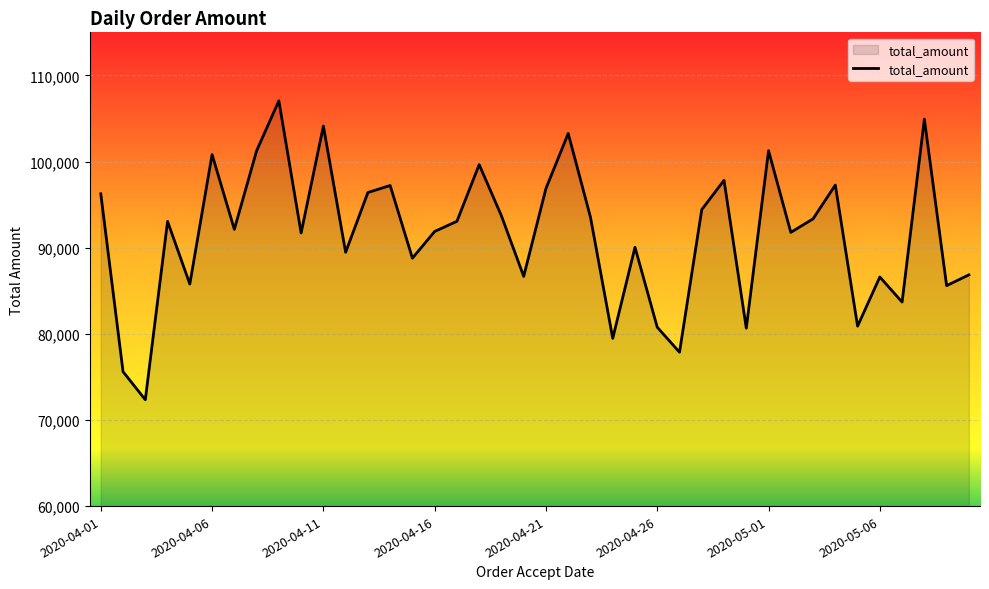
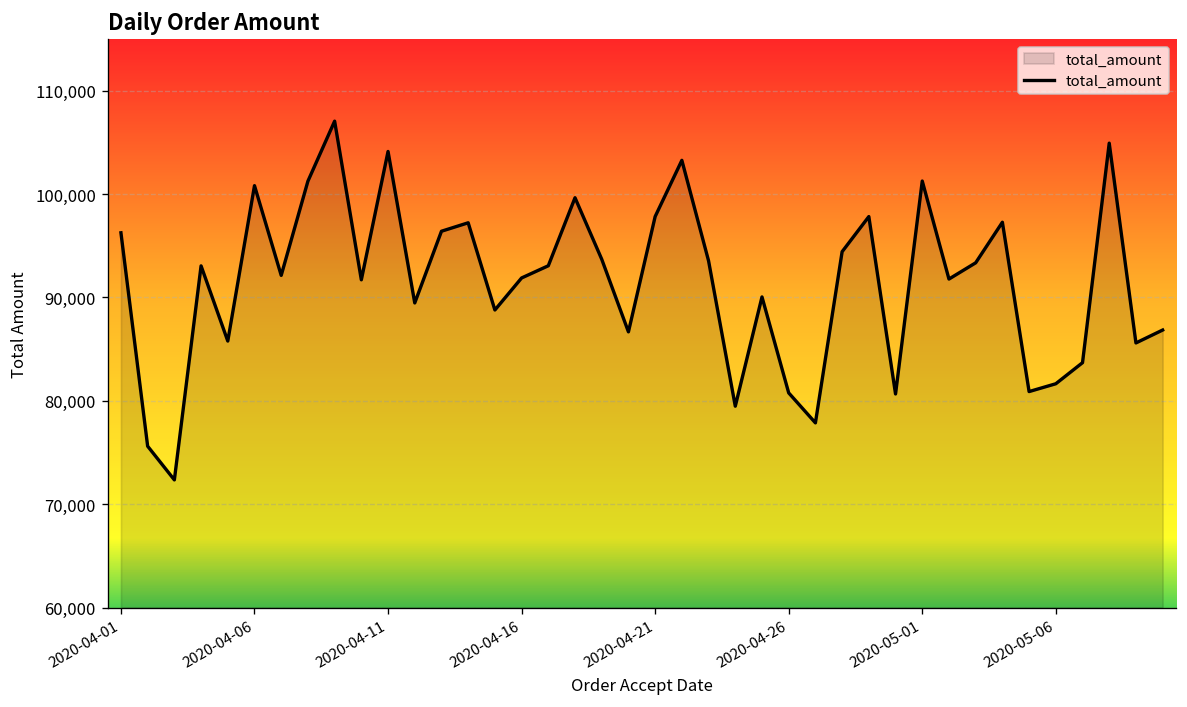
  {
    "2020-04-01": "96,000",
    "2020-04-06": "101,000",
    "2020-04-11": "104,000",
    "2020-04-16": "92,000",
-   "2020-04-21": "97,000",
+   "2020-04-21": "98,000",
    "2020-04-26": "81,000",
    "2020-05-01": "101,000",
-   "2020-05-06": "87,000"
+   "2020-05-06": "82,000"
  }
